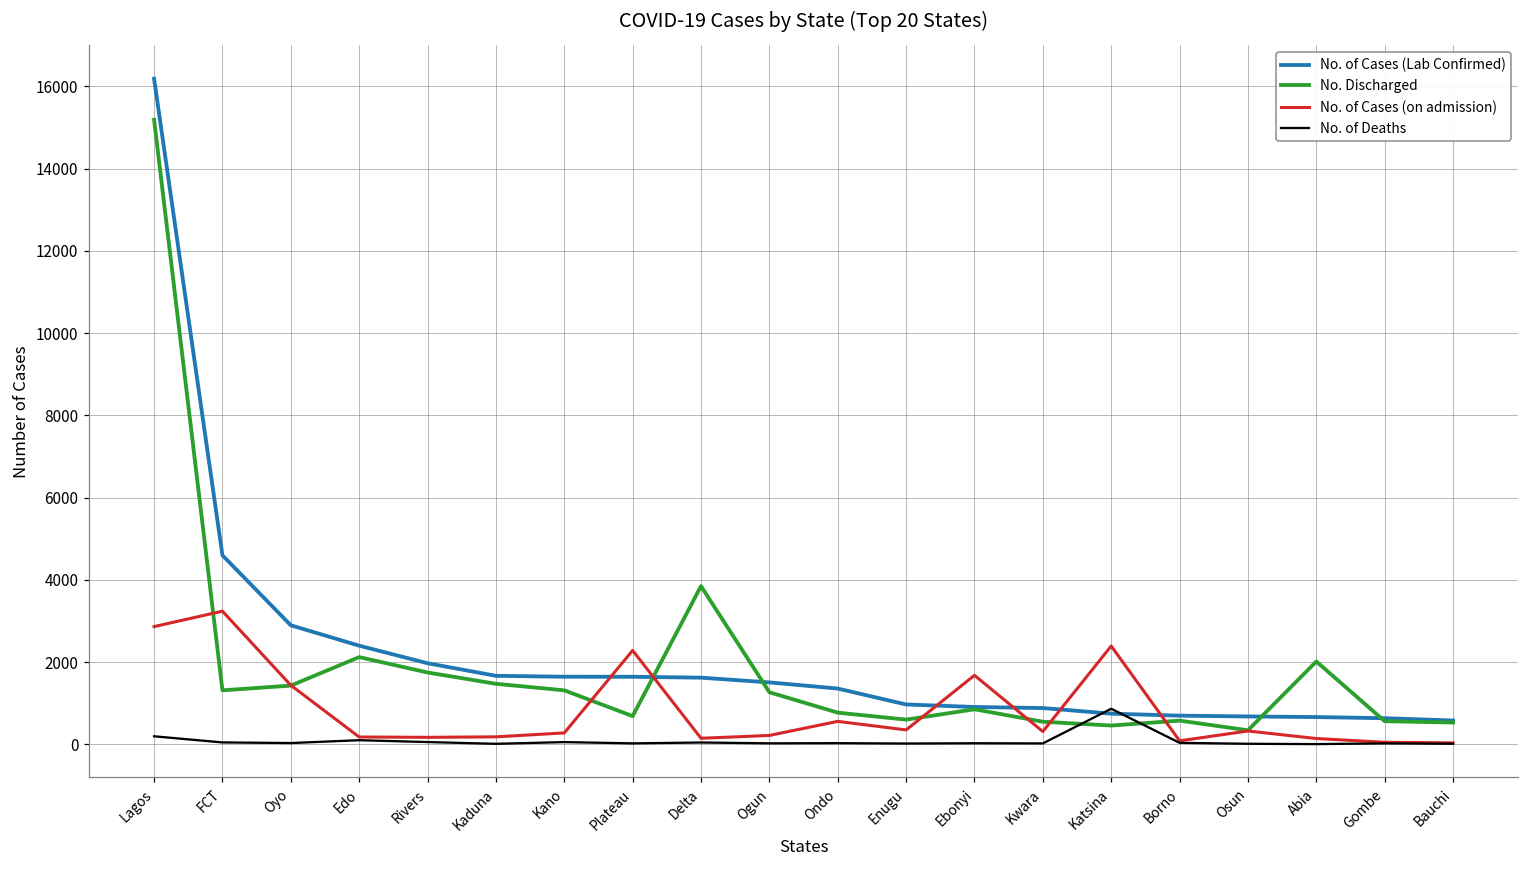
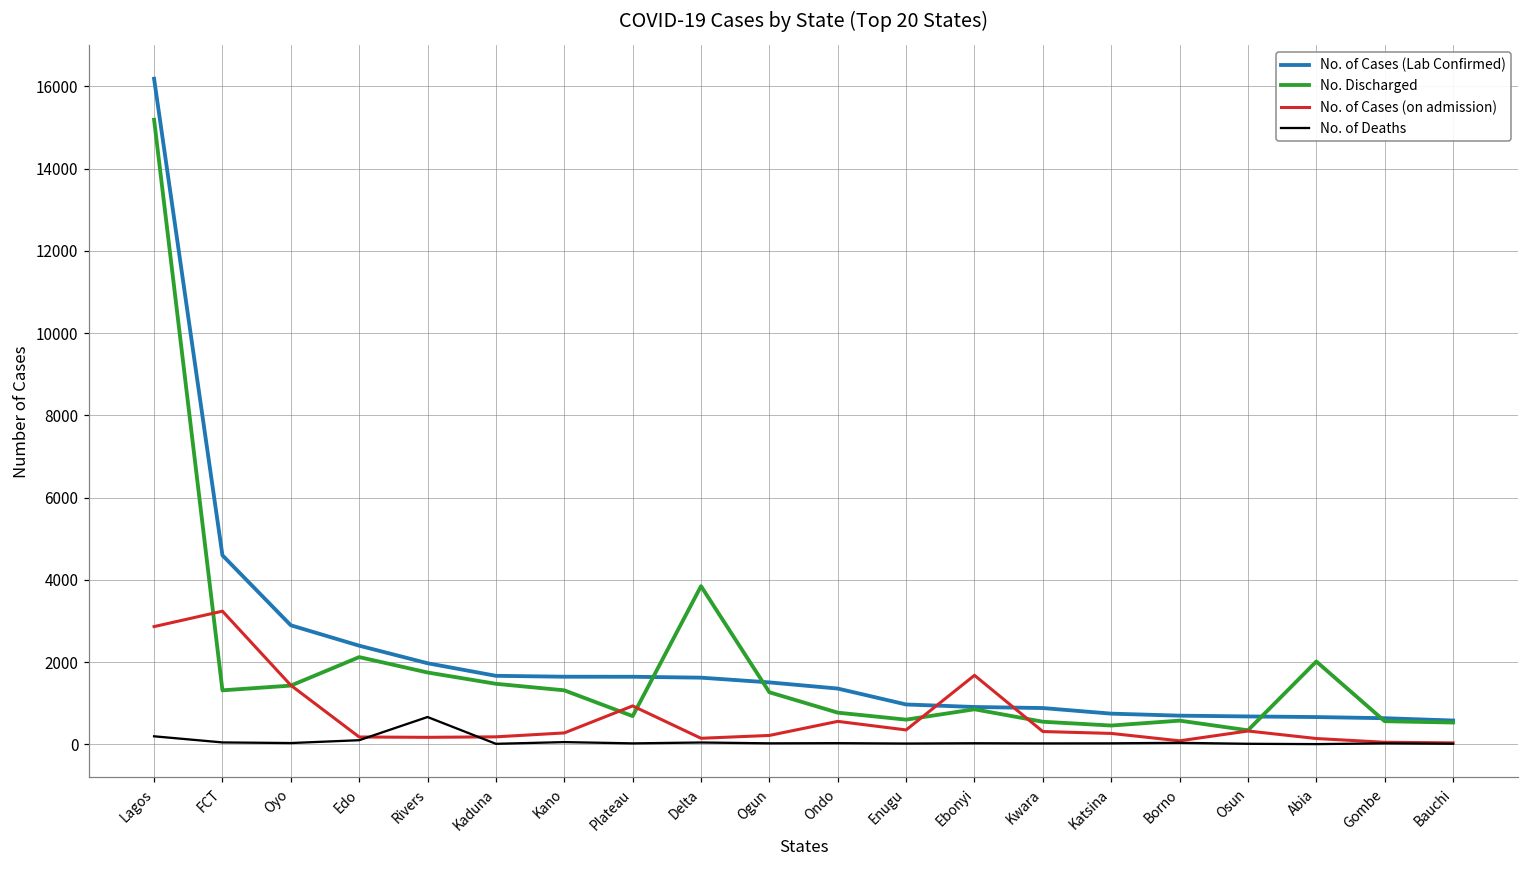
  {
    "No. of Cases (Lab Confirmed)": {
      "Lagos": 16200,
      "FCT": 4600,
      "Oyo": 2900,
      "Edo": 2400,
      "Rivers": 2000,
      "Kaduna": 1700,
      "Kano": 1600,
      "Plateau": 1600,
      "Delta": 1600,
      "Ogun": 1500,
      "Ondo": 1400,
      "Enugu": 1000,
      "Kwara": 900,
      "Katsina": 700,
      "Borno": 700,
      "Osun": 700,
      "Abia": 700,
      "Gombe": 600
    },
    "No. Discharged": {
      "Lagos": 15200,
      "FCT": 1300,
      "Edo": 2100,
      "Rivers": 1700,
      "Kaduna": 1500,
      "Kano": 1300,
      "Plateau": 700,
      "Delta": 3800,
      "Ogun": 1300,
      "Ondo": 800,
      "Enugu": 600,
      "Kwara": 500,
      "Katsina": 500,
      "Borno": 600,
      "Abia": 2000,
      "Gombe": 600
    },
    "No. of Cases (on admission)": {
      "Lagos": 2900,
      "FCT": 3200,
      "Edo": 200,
      "Rivers": 200,
      "Kaduna": 200,
      "Kano": 300,
-     "Plateau": 2300,
+     "Plateau": 900,
      "Delta": 100,
      "Ogun": 200,
      "Ondo": 600,
      "Enugu": 400,
      "Ebonyi": 1700,
      "Kwara": 300,
-     "Katsina": 2400,
+     "Katsina": 300,
      "Abia": 100
    },
    "No. of Deaths": {
      "Lagos": 200,
      "FCT": 0,
      "Oyo": 0,
      "Edo": 100,
-     "Rivers": 100,
+     "Rivers": 700,
      "Kaduna": 0,
      "Kano": 100,
      "Plateau": 0,
      "Delta": 0,
      "Ogun": 0,
      "Ondo": 0,
      "Enugu": 0,
      "Ebonyi": 0,
      "Kwara": 0,
-     "Katsina": 900,
+     "Katsina": 0,
      "Osun": 0,
      "Abia": 0
    }
  }
